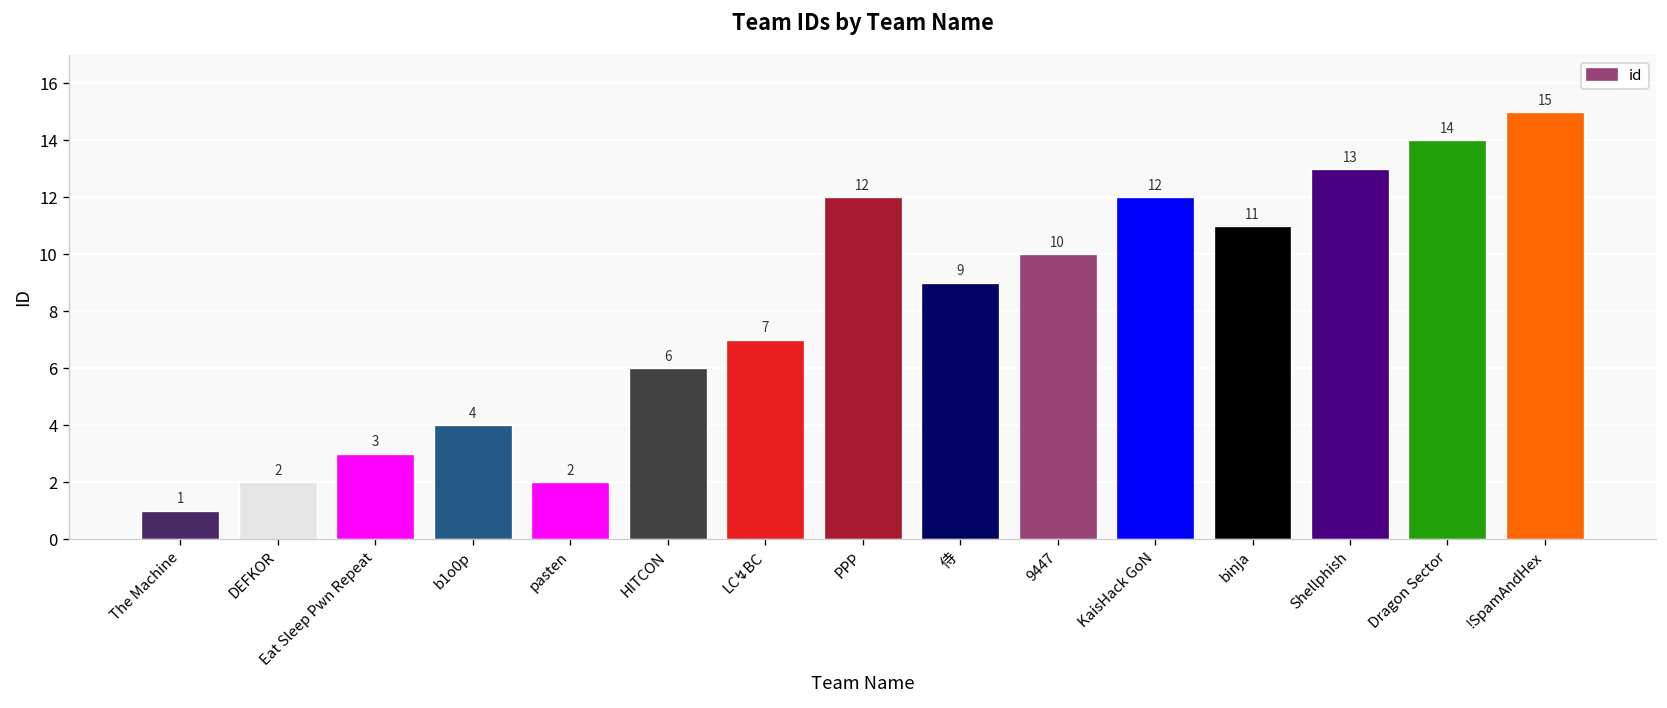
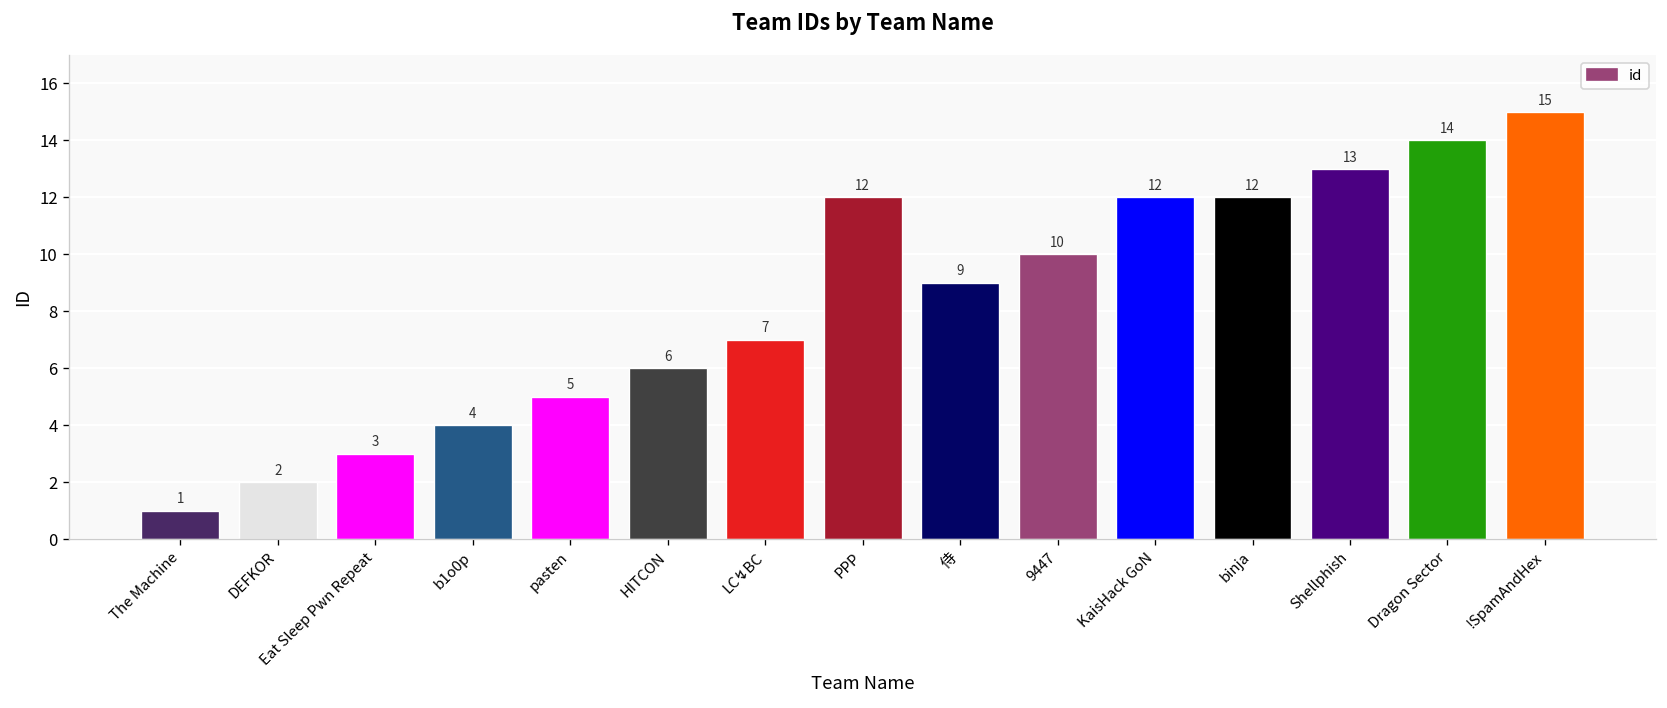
  {
    "The Machine": 1,
    "DEFKOR": 2,
    "Eat Sleep Pwn Repeat": 3,
    "b1o0p": 4,
-   "pasten": 2,
+   "pasten": 5,
    "HITCON": 6,
    "LC↯BC": 7,
    "PPP": 12,
    "侍": 9,
    "9447": 10,
    "KaisHack GoN": 12,
-   "binja": 11,
+   "binja": 12,
    "Shellphish": 13,
    "Dragon Sector": 14,
    "!SpamAndHex": 15
  }
